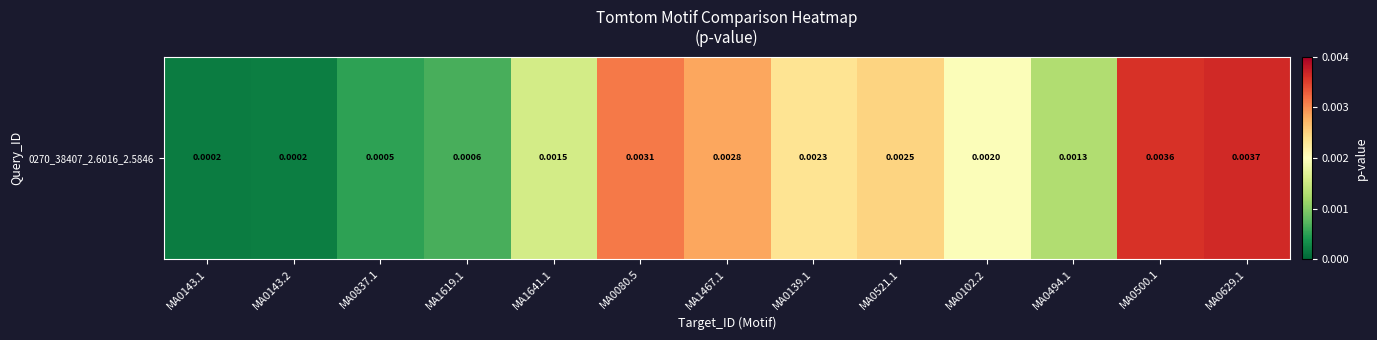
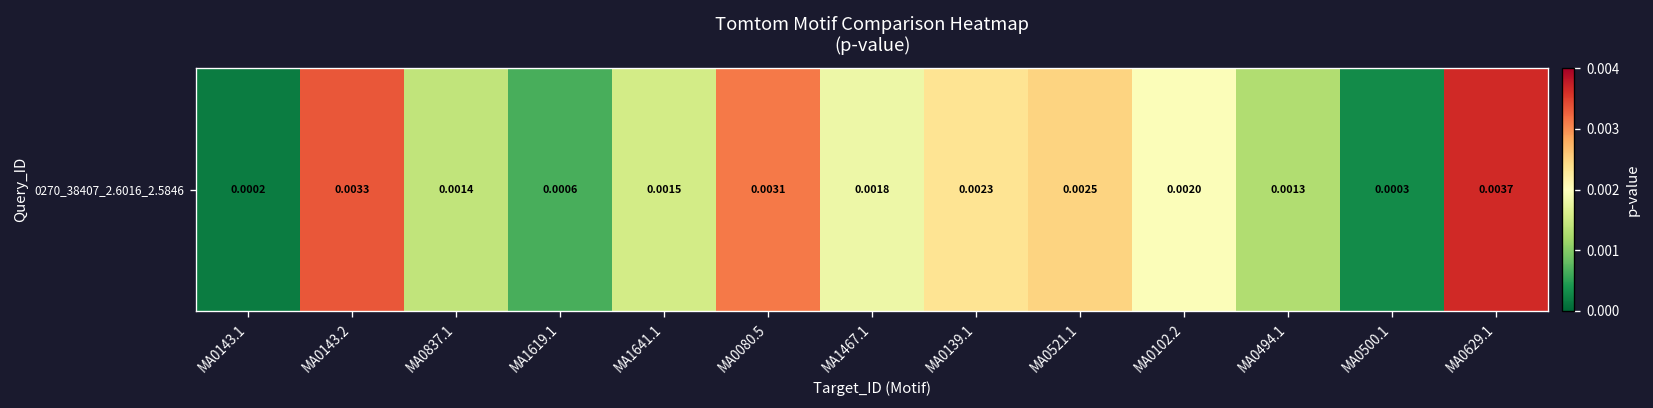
  {
    "0270_38407_2.6016_2.5846": {
      "MA0143.1": 0.0002,
-     "MA0143.2": 0.0002,
-     "MA0837.1": 0.0005,
+     "MA0143.2": 0.0033,
+     "MA0837.1": 0.0014,
      "MA1619.1": 0.0006,
      "MA1641.1": 0.0015,
      "MA0080.5": 0.0031,
-     "MA1467.1": 0.0028,
+     "MA1467.1": 0.0018,
      "MA0139.1": 0.0023,
      "MA0521.1": 0.0025,
      "MA0102.2": 0.0020,
      "MA0494.1": 0.0013,
-     "MA0500.1": 0.0036,
+     "MA0500.1": 0.0003,
      "MA0629.1": 0.0037
    }
  }
